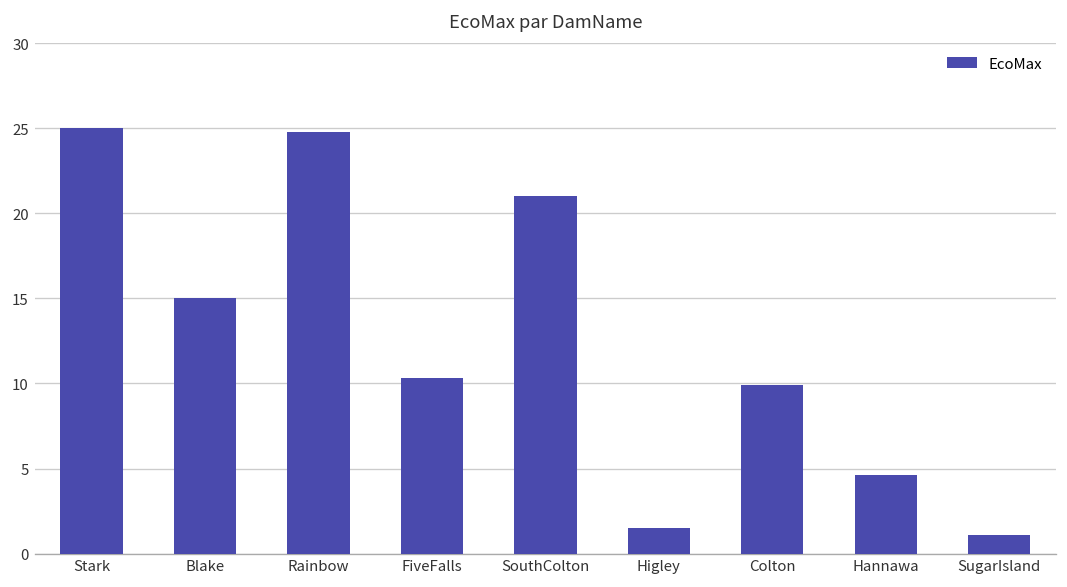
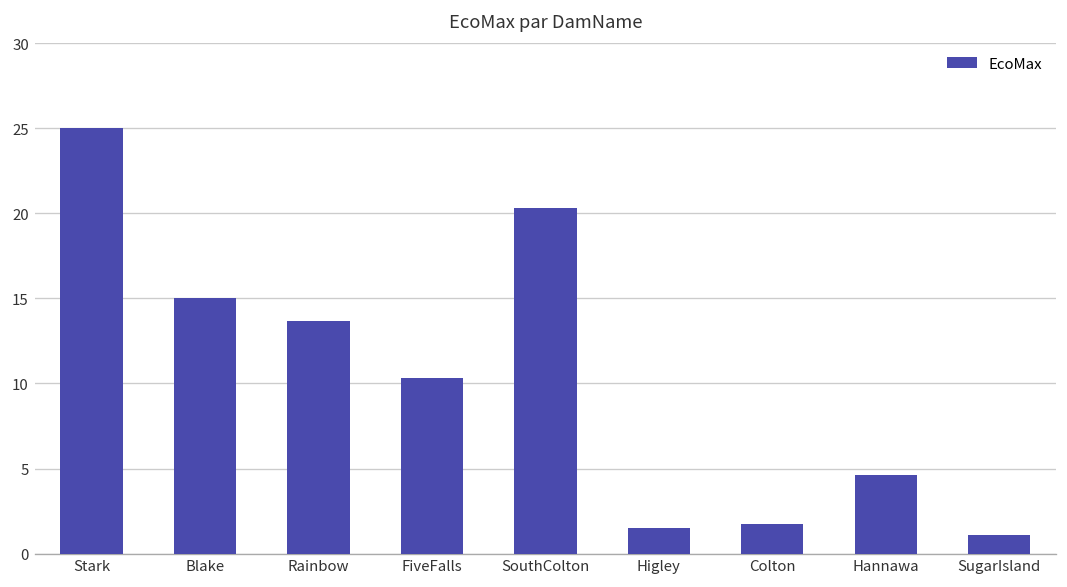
  {
    "Stark": 25.0,
    "Blake": 15.0,
-   "Rainbow": 24.8,
+   "Rainbow": 13.7,
    "FiveFalls": 10.3,
-   "SouthColton": 21.0,
+   "SouthColton": 20.3,
    "Higley": 1.5,
-   "Colton": 9.9,
+   "Colton": 1.7,
    "Hannawa": 4.6,
    "SugarIsland": 1.1
  }
